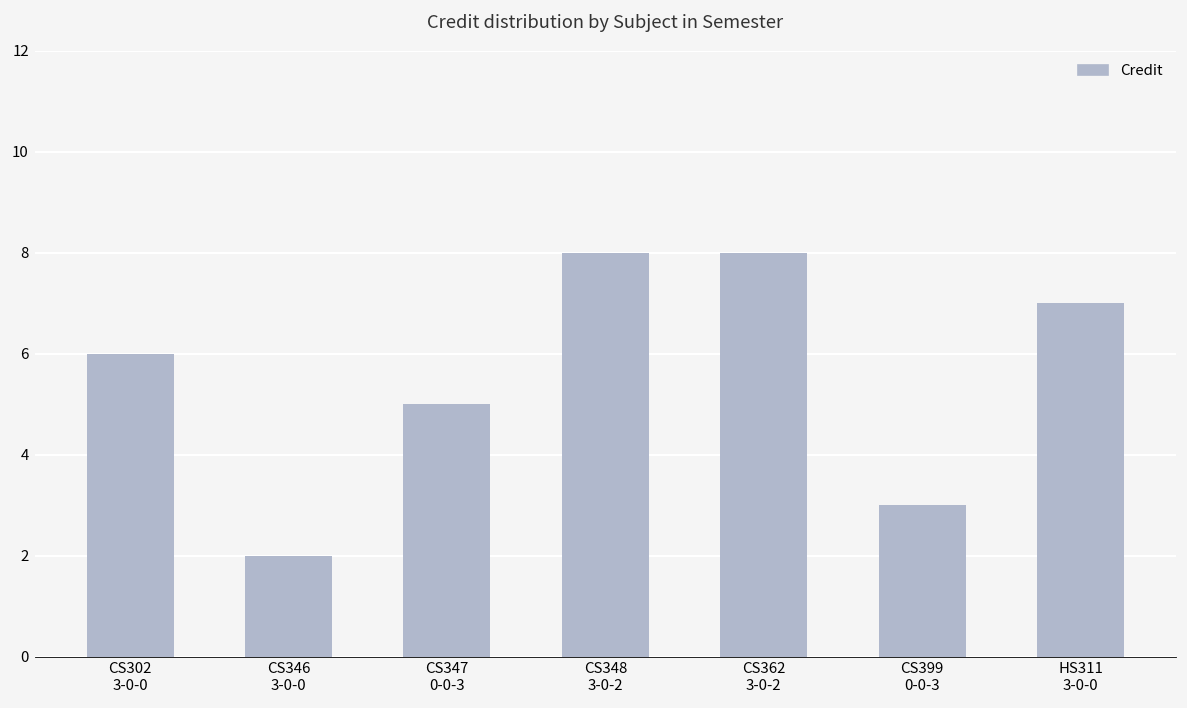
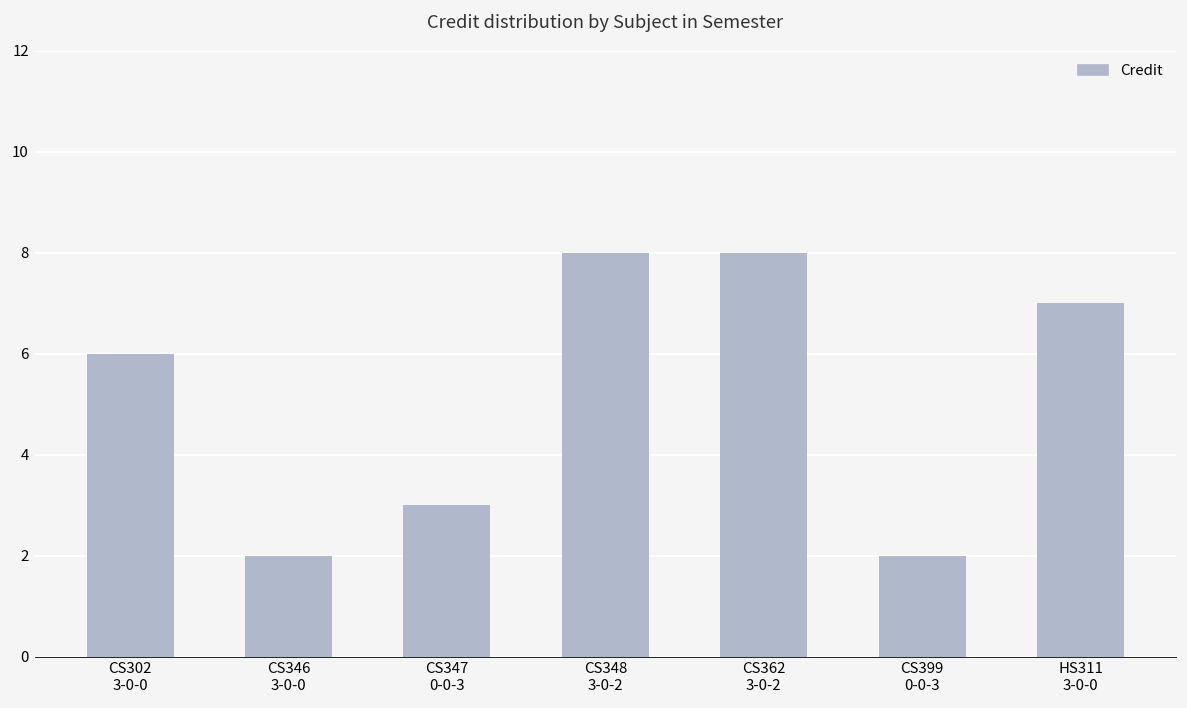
  {
    "CS302 3-0-0": 6,
    "CS346 3-0-0": 2,
-   "CS347 0-0-3": 5,
+   "CS347 0-0-3": 3,
    "CS348 3-0-2": 8,
    "CS362 3-0-2": 8,
-   "CS399 0-0-3": 3,
+   "CS399 0-0-3": 2,
    "HS311 3-0-0": 7
  }
